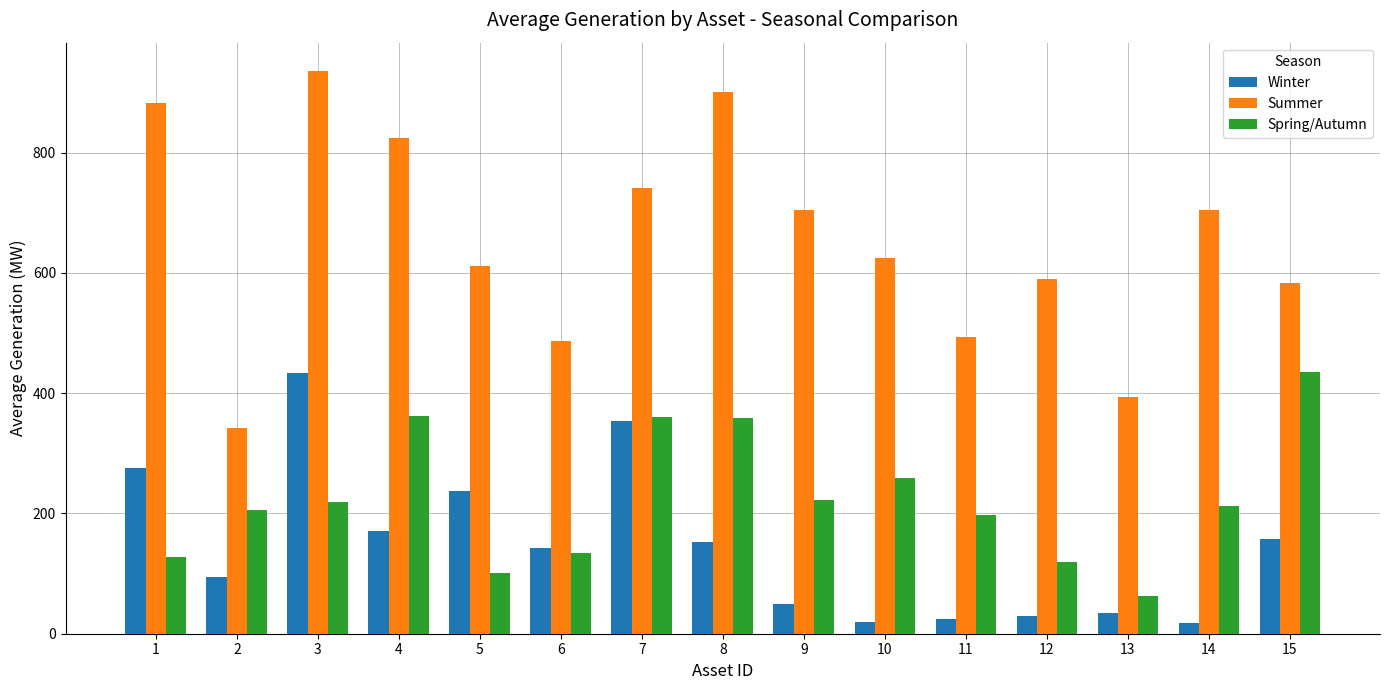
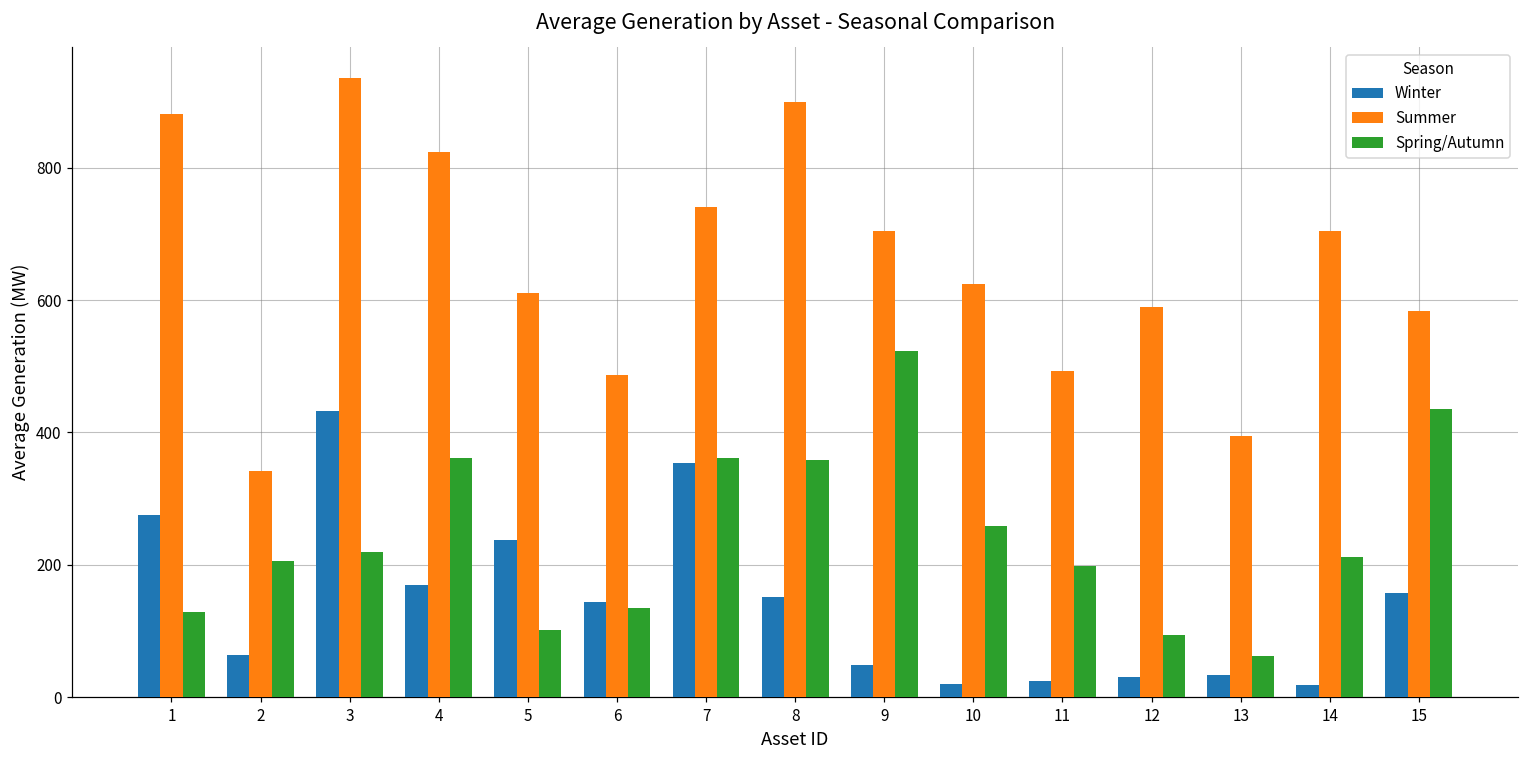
  {
    "Winter": {
      "1": 280,
-     "2": 90,
+     "2": 60,
      "3": 430,
      "4": 170,
      "5": 240,
      "6": 140,
      "7": 350,
      "8": 150,
      "9": 50,
      "10": 20,
      "11": 30,
      "12": 30,
      "13": 30,
      "14": 20,
      "15": 160
    },
    "Summer": {
      "1": 880,
      "2": 340,
      "3": 940,
      "4": 820,
      "5": 610,
      "6": 490,
      "7": 740,
      "8": 900,
      "9": 710,
      "10": 630,
      "11": 490,
      "12": 590,
      "13": 390,
      "14": 700,
      "15": 580
    },
    "Spring/Autumn": {
      "1": 130,
      "2": 210,
      "3": 220,
      "4": 360,
      "5": 100,
      "6": 140,
      "7": 360,
      "8": 360,
-     "9": 220,
+     "9": 520,
      "10": 260,
      "11": 200,
-     "12": 120,
+     "12": 90,
      "13": 60,
      "14": 210,
      "15": 440
    }
  }
